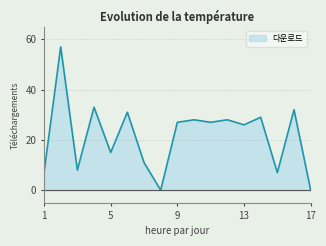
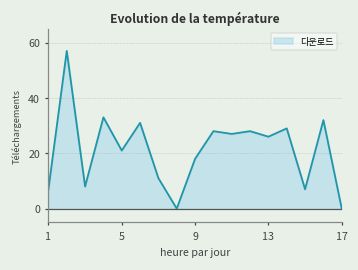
  {
    "1": 7,
-   "5": 15,
-   "9": 27,
+   "5": 21,
+   "9": 18,
    "13": 26,
    "17": 0
  }
